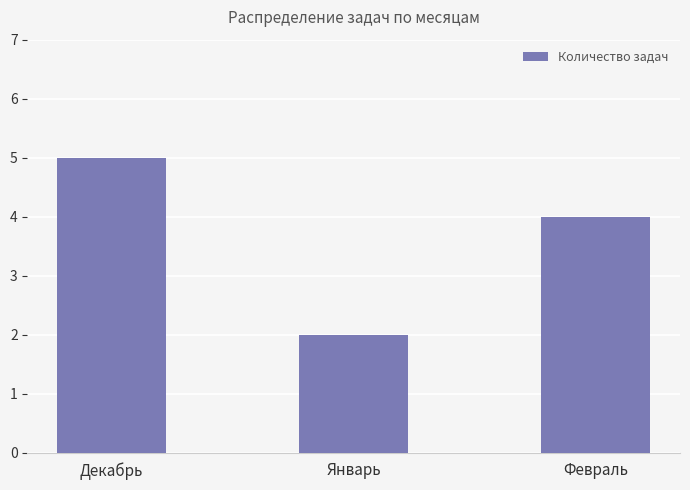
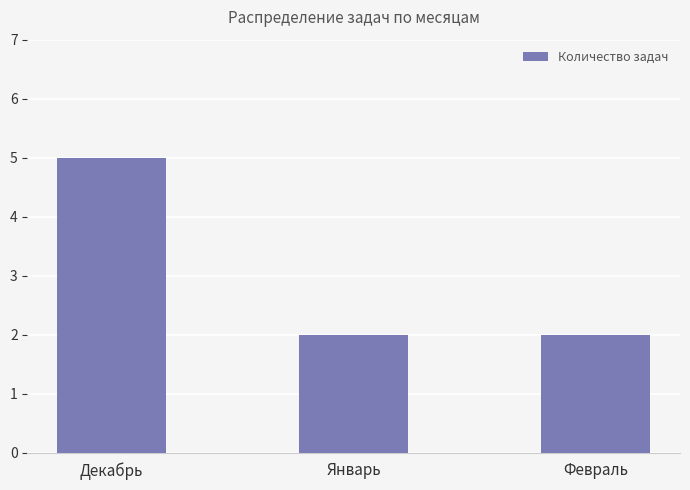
  {
    "Декабрь": 5,
    "Январь": 2,
-   "Февраль": 4
+   "Февраль": 2
  }
